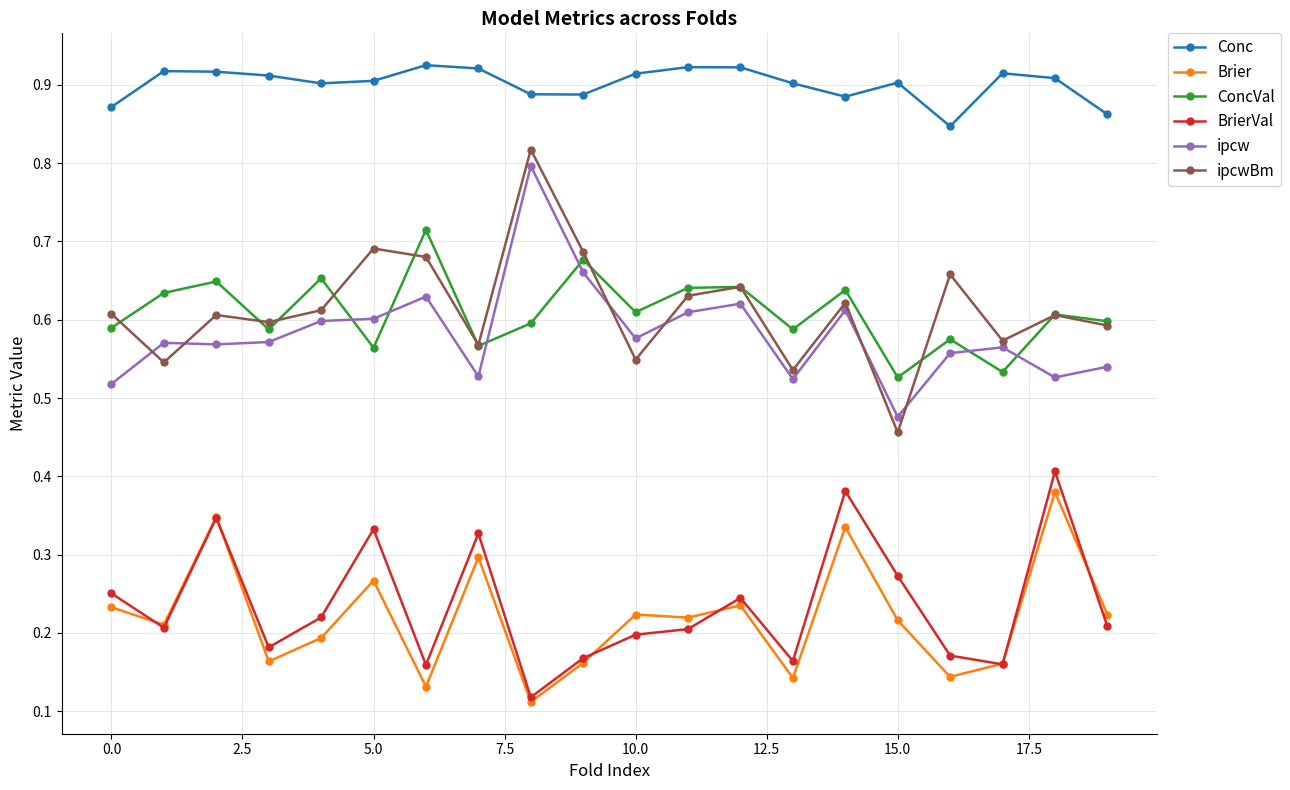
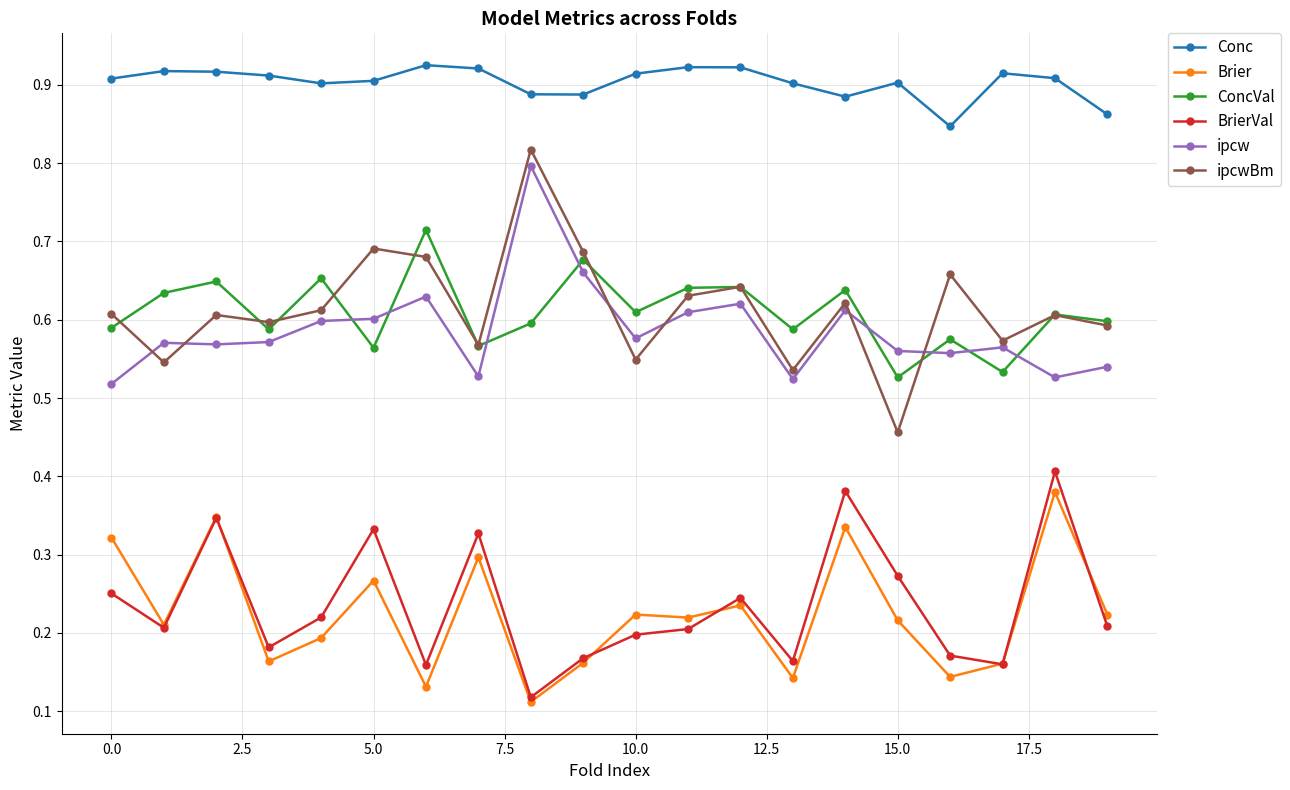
  {
    "Conc": {
-     "0.0": 0.87,
+     "0.0": 0.91,
      "5.0": 0.91,
      "10.0": 0.91,
      "15.0": 0.90
    },
    "Brier": {
-     "0.0": 0.23,
+     "0.0": 0.32,
      "5.0": 0.27,
      "10.0": 0.22,
      "15.0": 0.22
    },
    "ConcVal": {
      "0.0": 0.59,
      "5.0": 0.56,
      "10.0": 0.61,
      "15.0": 0.53
    },
    "BrierVal": {
      "0.0": 0.25,
      "5.0": 0.33,
      "10.0": 0.20,
      "15.0": 0.27
    },
    "ipcw": {
      "0.0": 0.52,
      "5.0": 0.60,
      "10.0": 0.58,
-     "15.0": 0.48
+     "15.0": 0.56
    },
    "ipcwBm": {
      "0.0": 0.61,
      "5.0": 0.69,
      "10.0": 0.55,
      "15.0": 0.46
    }
  }
